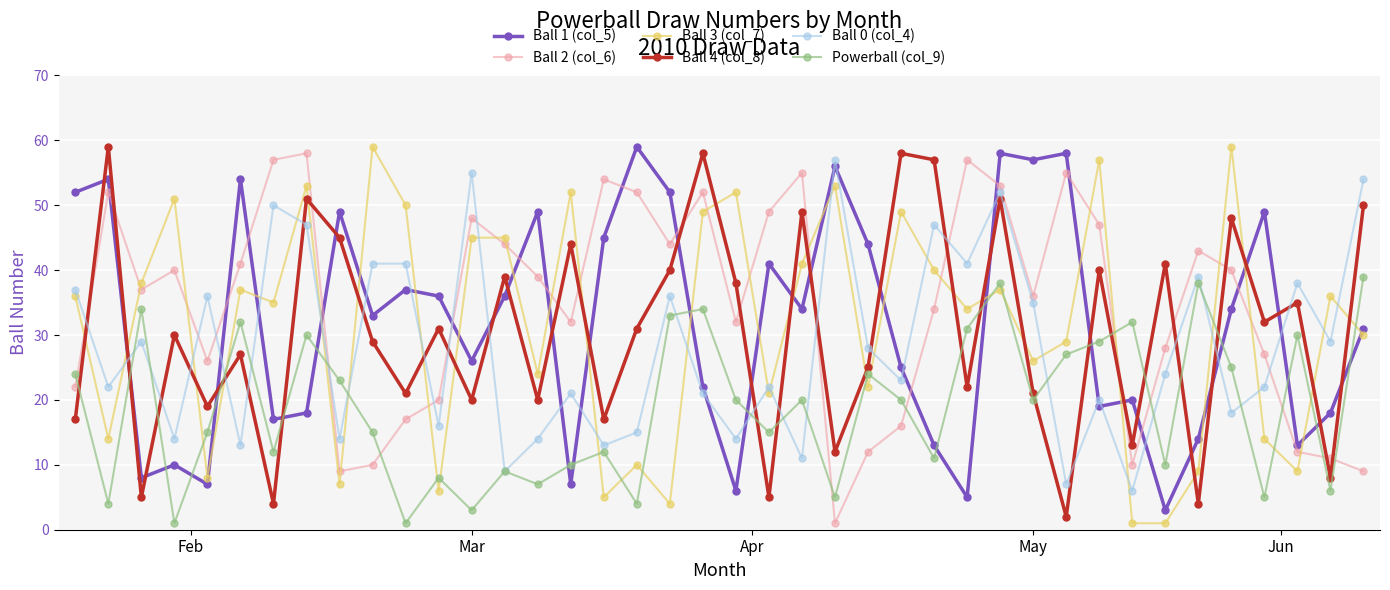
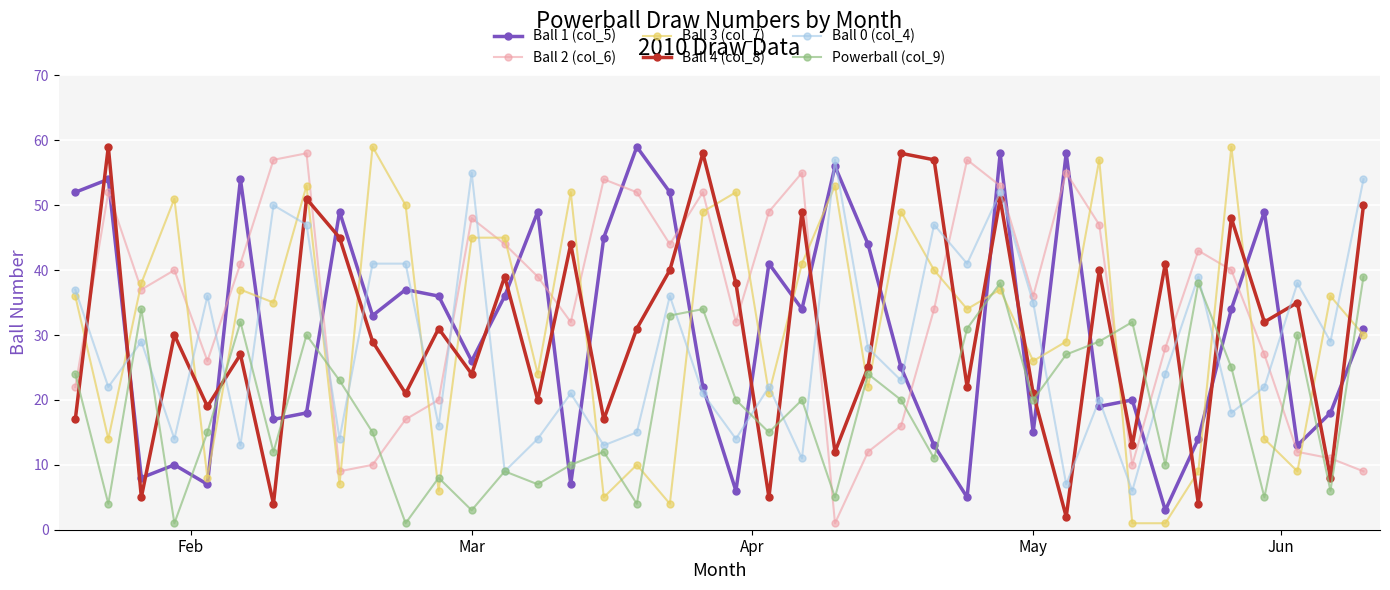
  {
    "Ball 1 (col_5)": {
      "Mar": 26,
-     "May": 57
+     "May": 15
    },
    "Ball 2 (col_6)": {
      "Mar": 48,
      "May": 36
    },
    "Ball 3 (col_7)": {
      "Mar": 45,
      "May": 26
    },
    "Ball 4 (col_8)": {
-     "Mar": 20,
+     "Mar": 24,
      "May": 21
    },
    "Ball 0 (col_4)": {
      "Mar": 55,
      "May": 35
    },
    "Powerball (col_9)": {
      "Mar": 3,
      "May": 20
    }
  }
